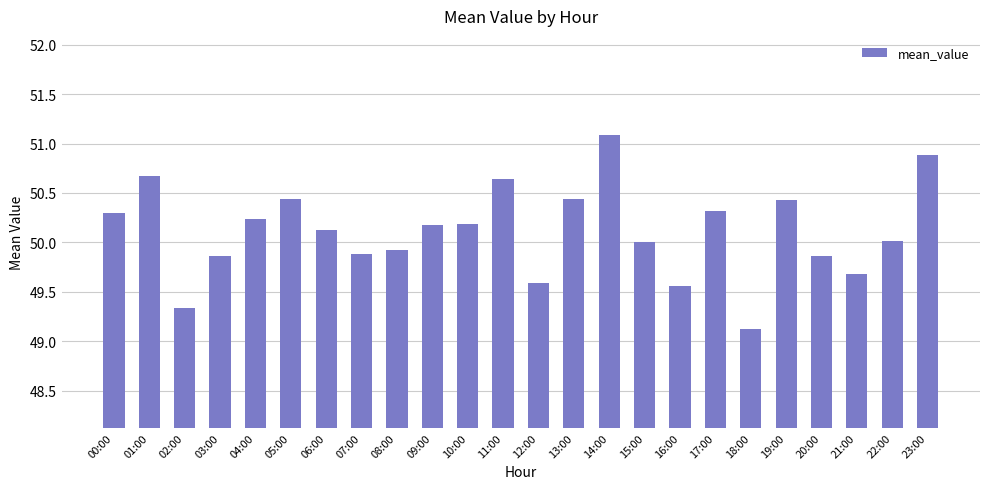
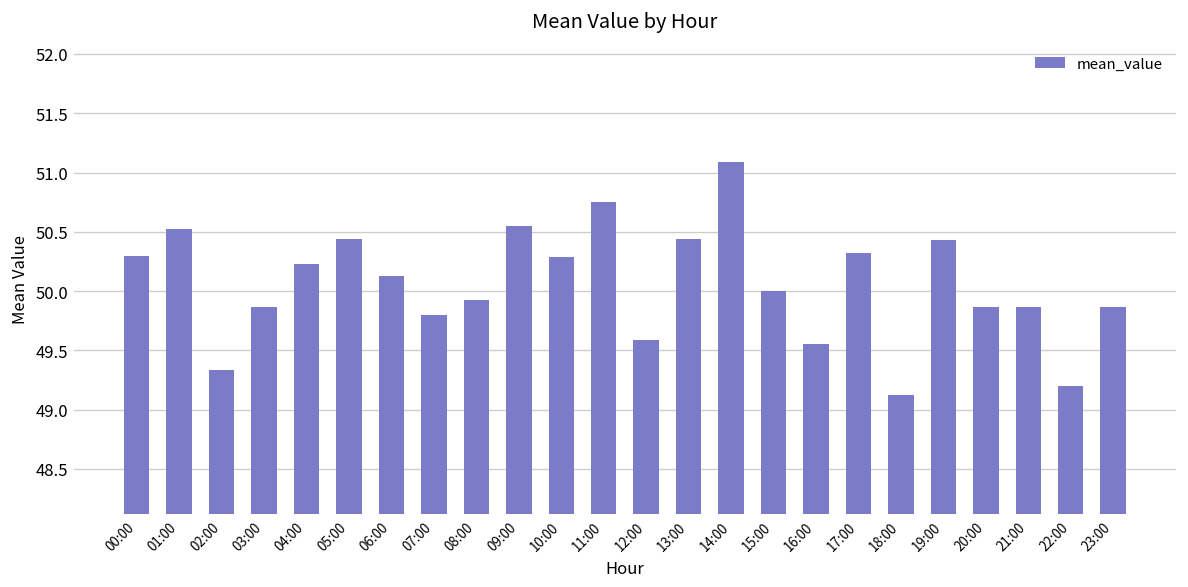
  {
    "00:00": 50.3,
-   "01:00": 50.7,
+   "01:00": 50.5,
    "02:00": 49.3,
    "03:00": 49.9,
    "04:00": 50.2,
    "05:00": 50.4,
    "06:00": 50.1,
-   "07:00": 49.9,
+   "07:00": 49.8,
    "08:00": 49.9,
-   "09:00": 50.2,
-   "10:00": 50.2,
-   "11:00": 50.6,
+   "09:00": 50.5,
+   "10:00": 50.3,
+   "11:00": 50.7,
    "12:00": 49.6,
    "13:00": 50.4,
    "14:00": 51.1,
    "15:00": 50.0,
    "16:00": 49.6,
    "17:00": 50.3,
    "18:00": 49.1,
    "19:00": 50.4,
    "20:00": 49.9,
-   "21:00": 49.7,
-   "22:00": 50.0,
-   "23:00": 50.9
+   "21:00": 49.9,
+   "22:00": 49.2,
+   "23:00": 49.9
  }
